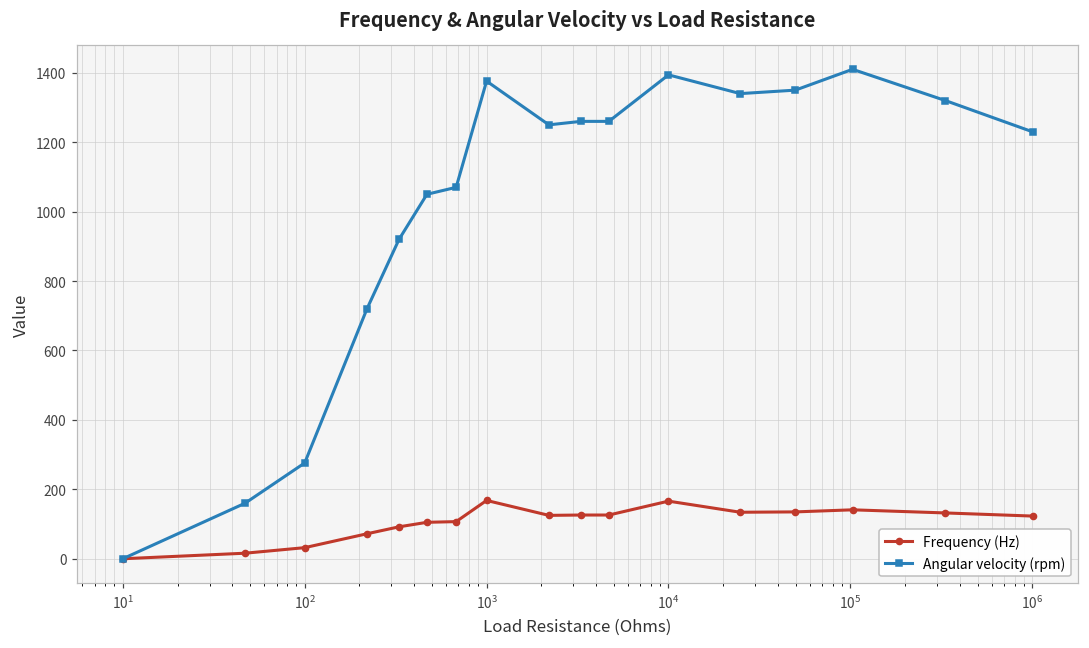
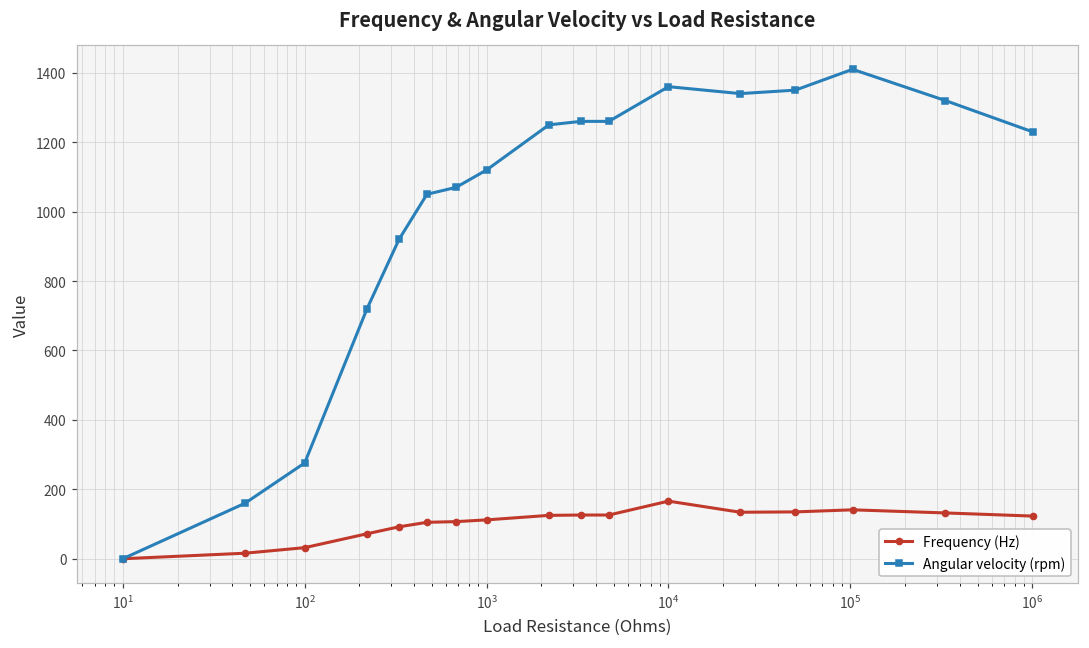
  {
    "Frequency (Hz)": {
      "10^2": 30,
-     "10^3": 170,
+     "10^3": 110,
      "10^4": 170
    },
    "Angular velocity (rpm)": {
      "10^2": 280,
-     "10^3": 1380,
-     "10^4": 1390
+     "10^3": 1120,
+     "10^4": 1360
    }
  }
